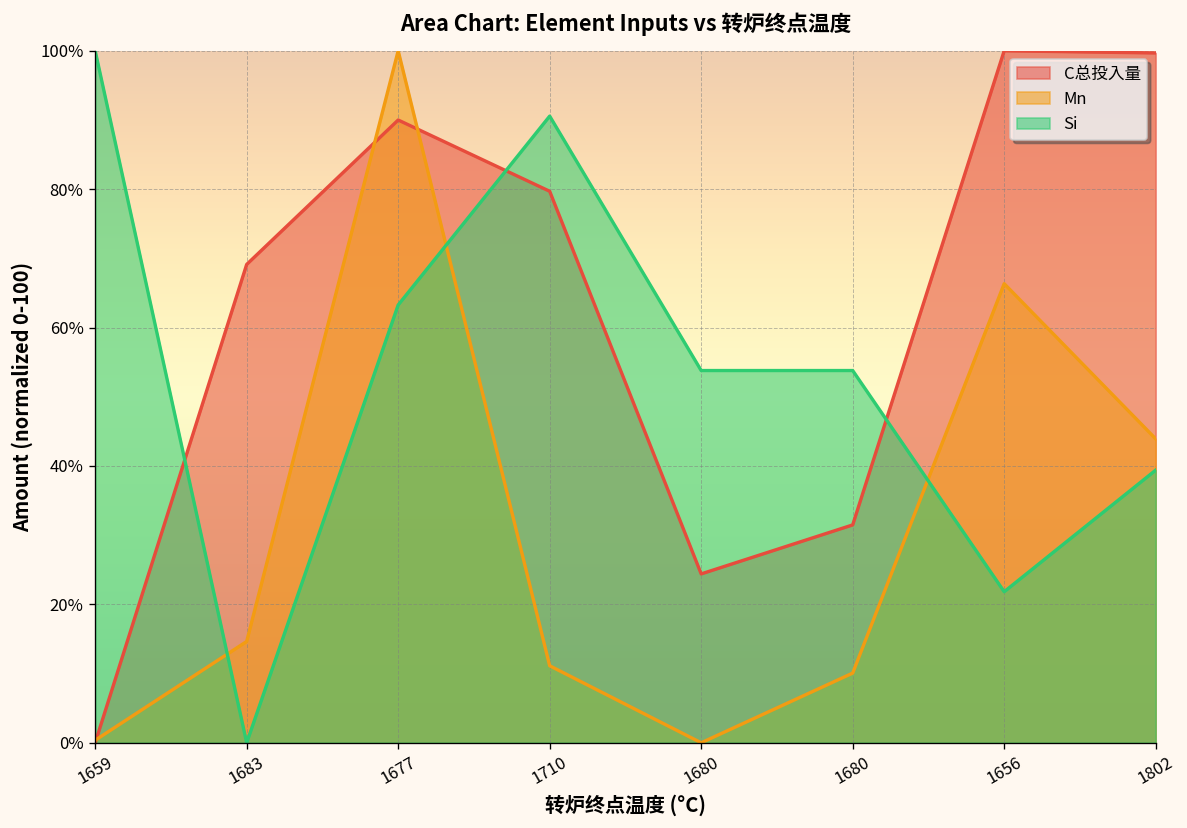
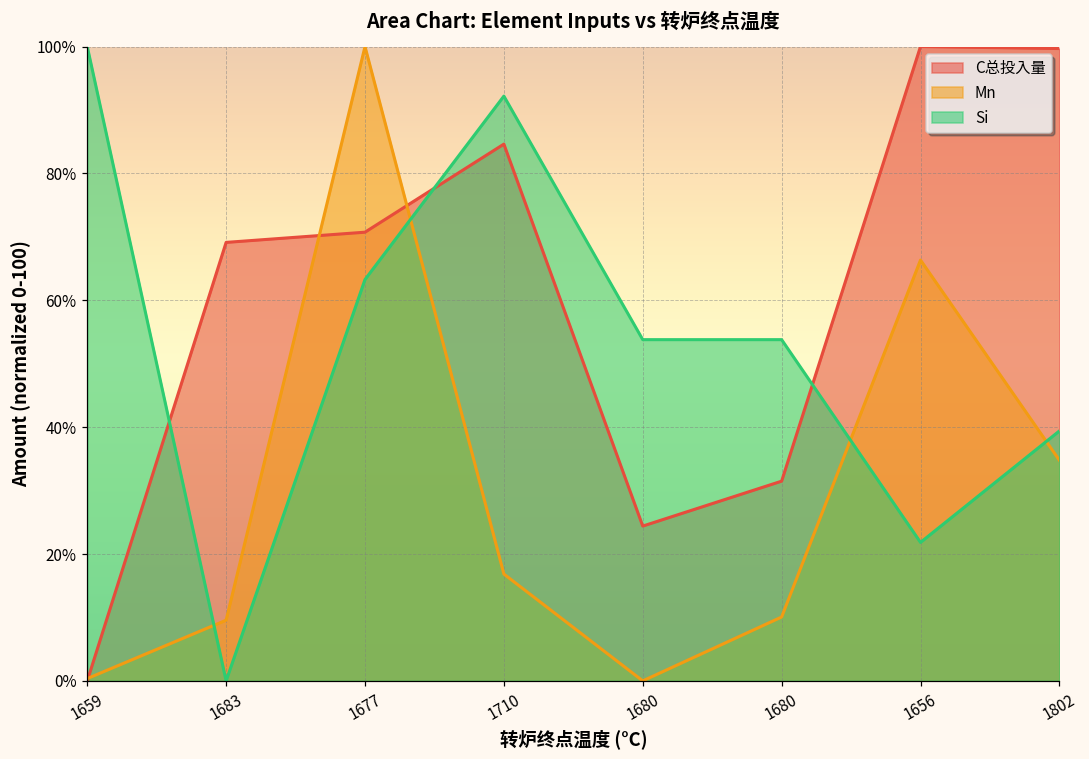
  {
    "C总投入量": {
      "1683": "69%",
-     "1677": "90%",
-     "1710": "80%",
+     "1677": "71%",
+     "1710": "85%",
      "1656": "100%",
      "1802": "100%"
    },
    "Mn": {
-     "1683": "15%",
+     "1683": "10%",
      "1677": "100%",
-     "1710": "11%",
+     "1710": "17%",
      "1656": "66%",
-     "1802": "44%"
+     "1802": "35%"
    },
    "Si": {
      "1659": "100%",
      "1683": "0%",
      "1677": "63%",
-     "1710": "91%",
+     "1710": "92%",
      "1656": "22%",
      "1802": "39%"
    }
  }
